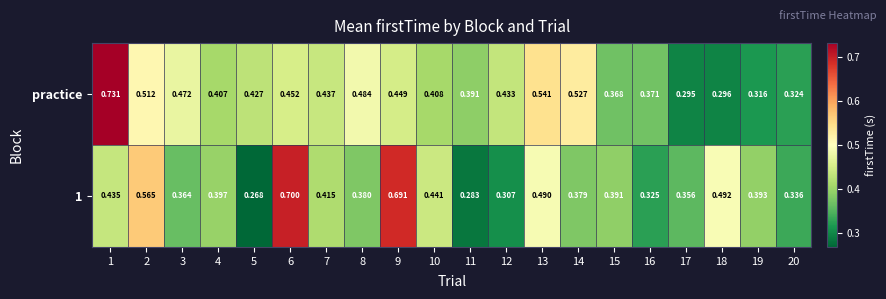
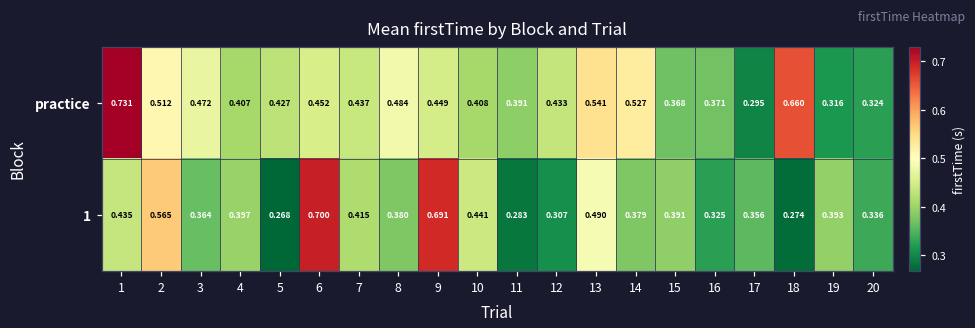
  {
    "practice": {
      "1": 0.731,
      "2": 0.512,
      "3": 0.472,
      "4": 0.407,
      "5": 0.427,
      "6": 0.452,
      "7": 0.437,
      "8": 0.484,
      "9": 0.449,
      "10": 0.408,
      "11": 0.391,
      "12": 0.433,
      "13": 0.541,
      "14": 0.527,
      "15": 0.368,
      "16": 0.371,
      "17": 0.295,
-     "18": 0.296,
+     "18": 0.660,
      "19": 0.316,
      "20": 0.324
    },
    "1": {
      "1": 0.435,
      "2": 0.565,
      "3": 0.364,
      "4": 0.397,
      "5": 0.268,
      "6": 0.700,
      "7": 0.415,
      "8": 0.380,
      "9": 0.691,
      "10": 0.441,
      "11": 0.283,
      "12": 0.307,
      "13": 0.490,
      "14": 0.379,
      "15": 0.391,
      "16": 0.325,
      "17": 0.356,
-     "18": 0.492,
+     "18": 0.274,
      "19": 0.393,
      "20": 0.336
    }
  }
